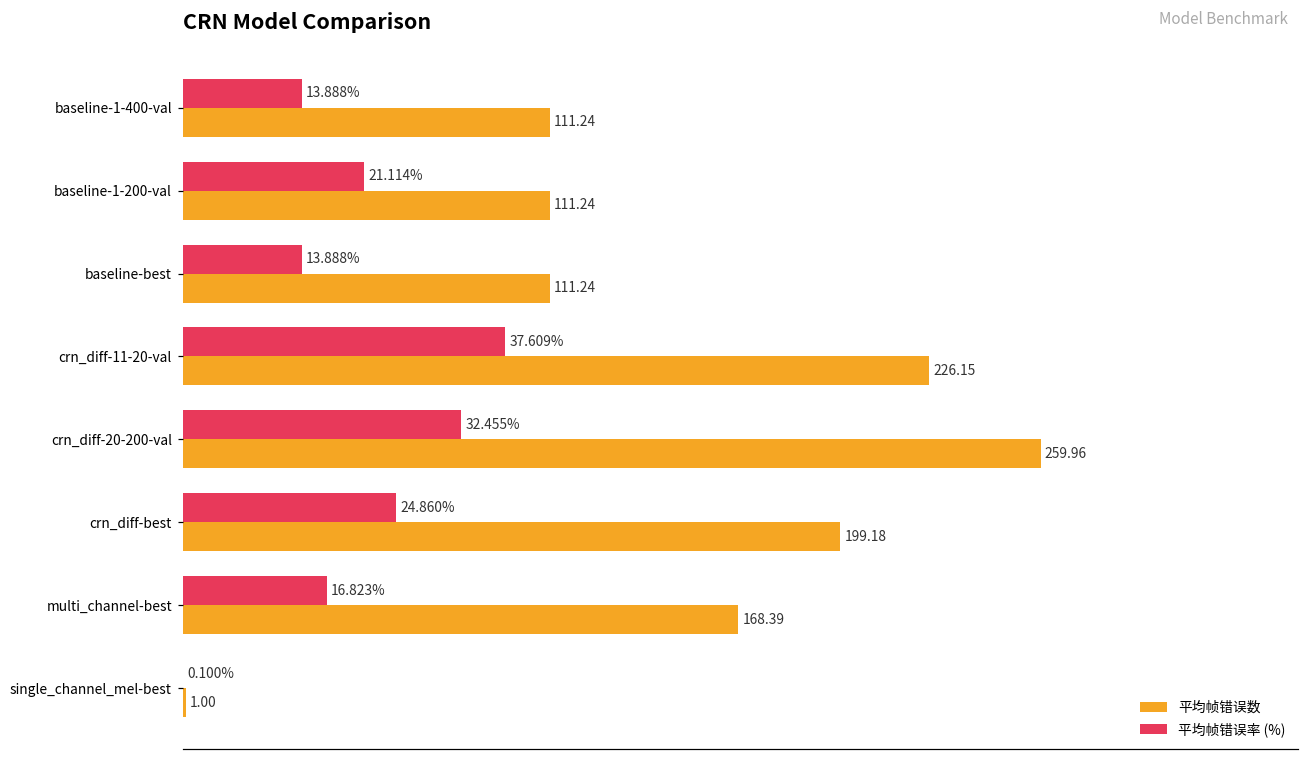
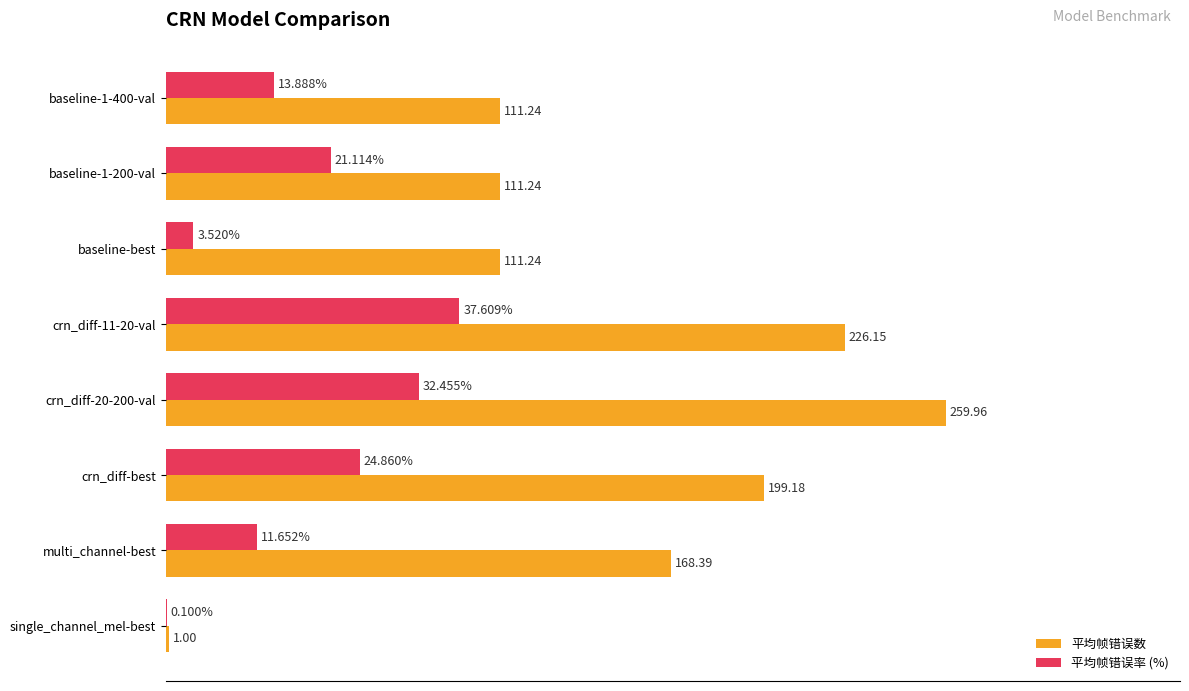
  {
    "平均帧错误率 (%)": {
      "baseline-1-400-val": "13.888%",
      "baseline-1-200-val": "21.114%",
-     "baseline-best": "13.888%",
+     "baseline-best": "3.520%",
      "crn_diff-11-20-val": "37.609%",
      "crn_diff-20-200-val": "32.455%",
      "crn_diff-best": "24.860%",
-     "multi_channel-best": "16.823%",
+     "multi_channel-best": "11.652%",
      "single_channel_mel-best": "0.100%"
    }
  }
